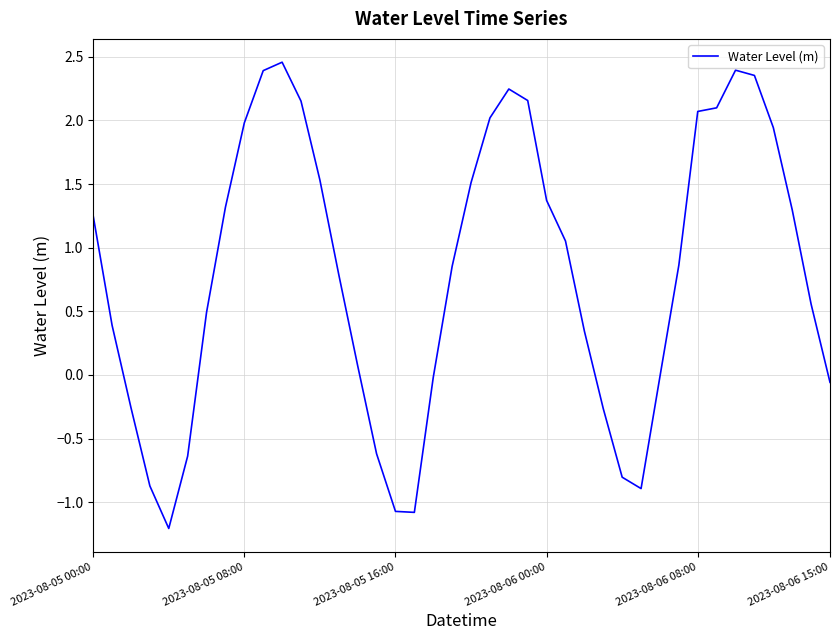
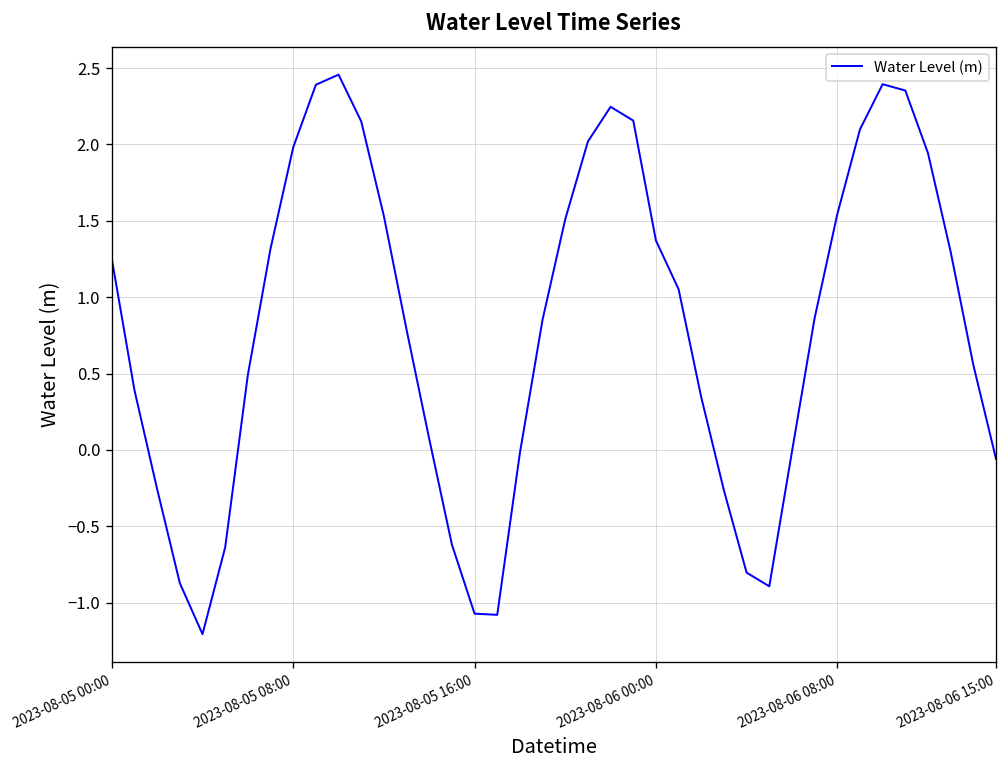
  {
    "2023-08-05 00:00": 1.25,
    "2023-08-05 08:00": 1.98,
    "2023-08-05 16:00": -1.07,
    "2023-08-06 00:00": 1.37,
-   "2023-08-06 08:00": 2.07,
+   "2023-08-06 08:00": 1.54,
    "2023-08-06 15:00": -0.06
  }
